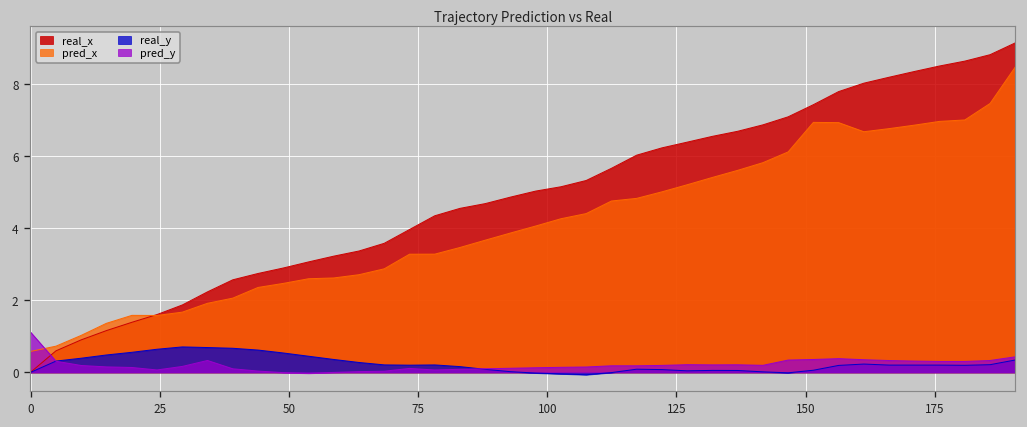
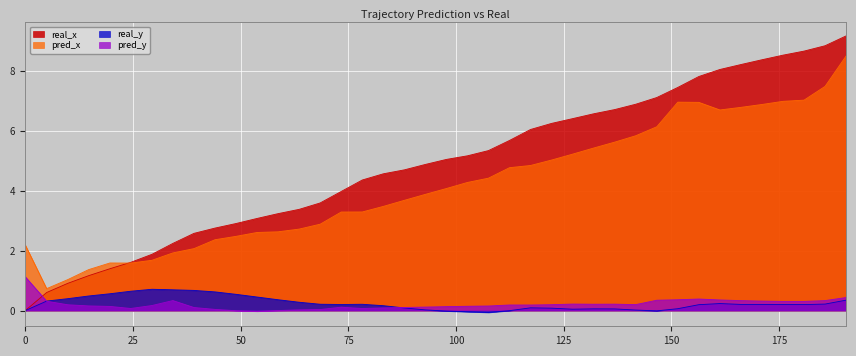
  {
    "pred_x": {
-     "0": 0.6
+     "0": 2.2
    },
    "pred_y": {
      "0": 1.1
    }
  }
